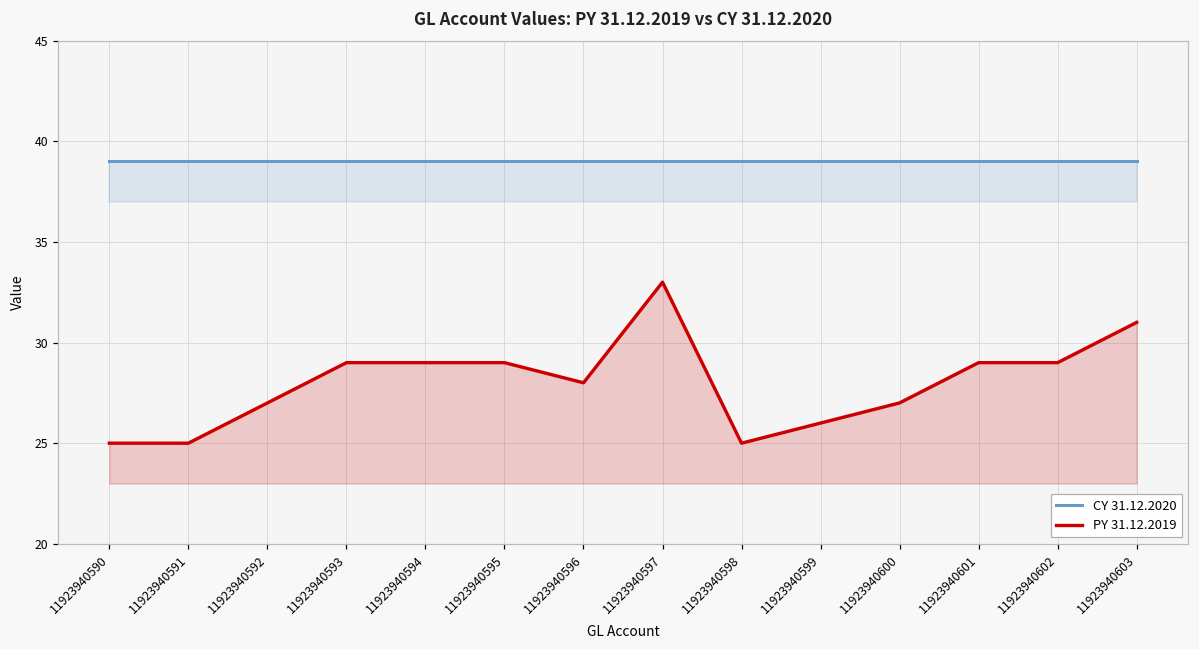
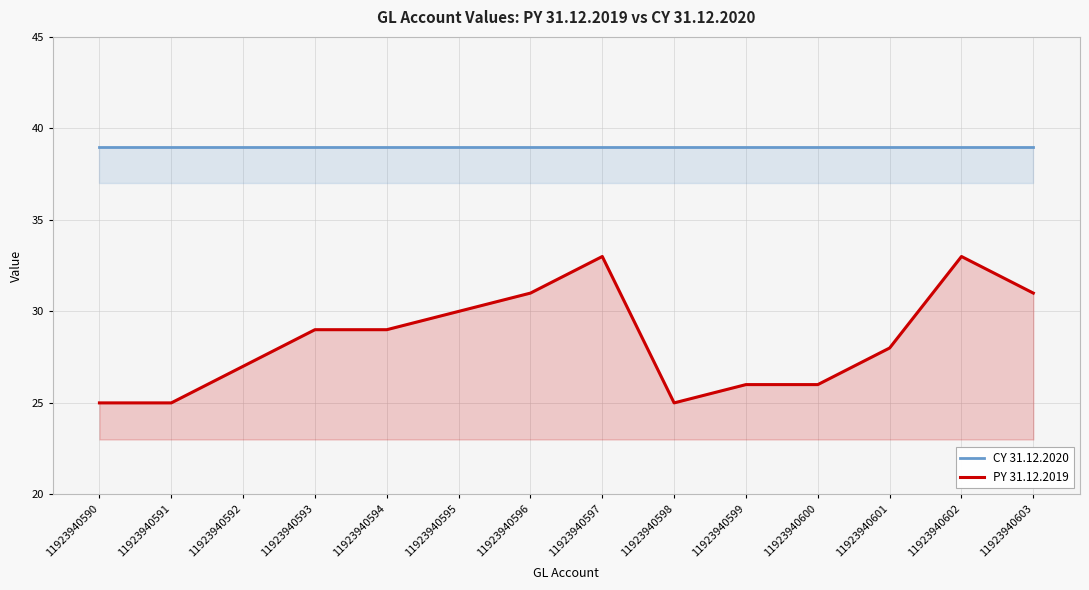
  {
    "CY 31.12.2020": {
      "11923940590": 39,
      "11923940591": 39,
      "11923940592": 39,
      "11923940593": 39,
      "11923940594": 39,
      "11923940595": 39,
      "11923940596": 39,
      "11923940597": 39,
      "11923940598": 39,
      "11923940599": 39,
      "11923940600": 39,
      "11923940601": 39,
      "11923940602": 39,
      "11923940603": 39
    },
    "PY 31.12.2019": {
      "11923940590": 25,
      "11923940591": 25,
      "11923940592": 27,
      "11923940593": 29,
      "11923940594": 29,
-     "11923940595": 29,
-     "11923940596": 28,
+     "11923940595": 30,
+     "11923940596": 31,
      "11923940597": 33,
      "11923940598": 25,
      "11923940599": 26,
-     "11923940600": 27,
-     "11923940601": 29,
-     "11923940602": 29,
+     "11923940600": 26,
+     "11923940601": 28,
+     "11923940602": 33,
      "11923940603": 31
    }
  }
